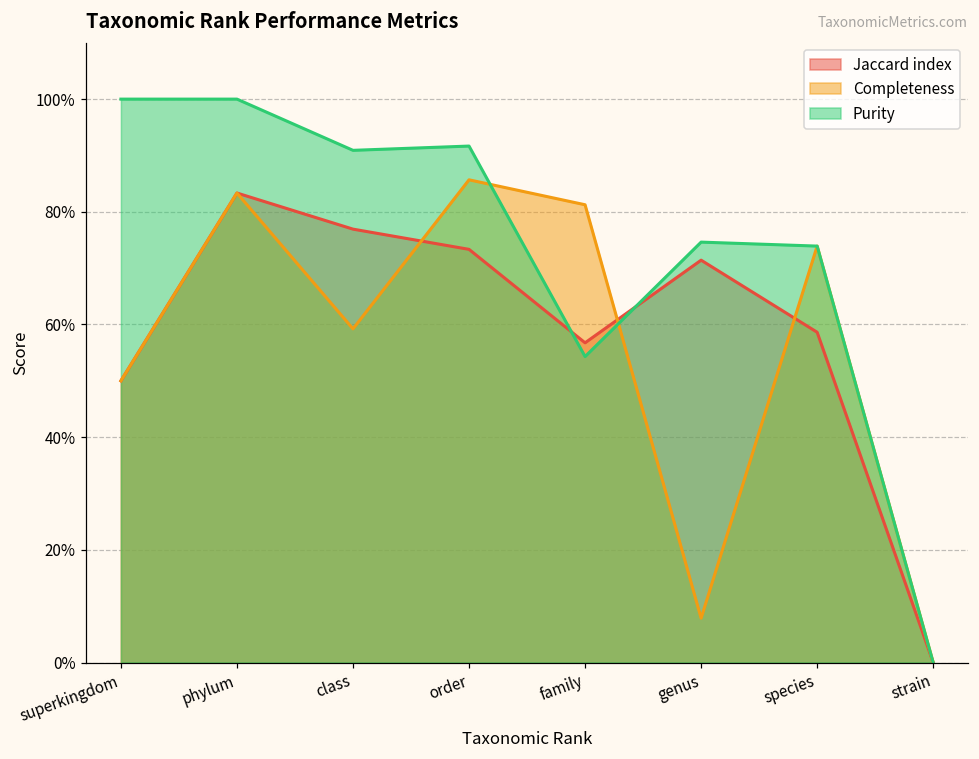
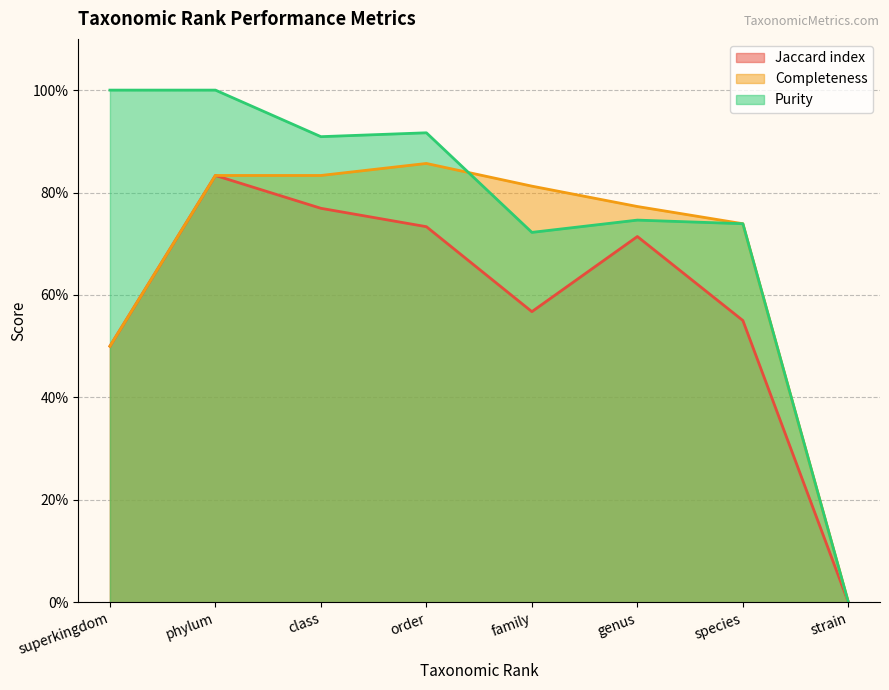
  {
    "Jaccard index": {
      "class": "77%",
      "order": "73%",
      "family": "57%",
      "genus": "71%",
-     "species": "59%"
+     "species": "55%"
    },
    "Completeness": {
-     "class": "59%",
+     "class": "83%",
      "order": "86%",
      "family": "81%",
-     "genus": "8%"
+     "genus": "77%"
    },
    "Purity": {
      "superkingdom": "100%",
      "phylum": "100%",
      "class": "91%",
      "order": "92%",
-     "family": "54%",
+     "family": "72%",
      "genus": "75%"
    }
  }
